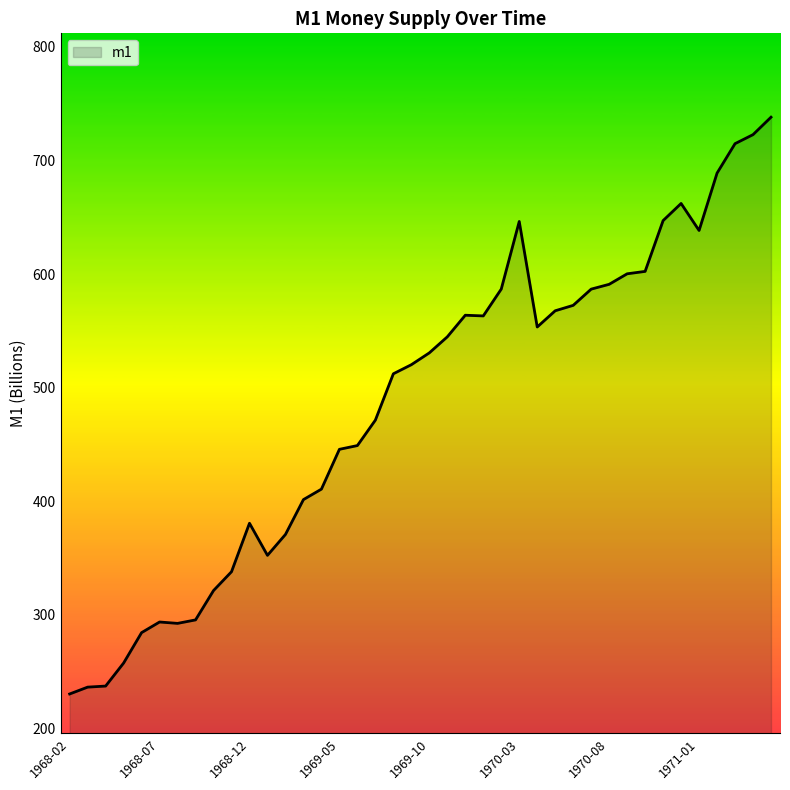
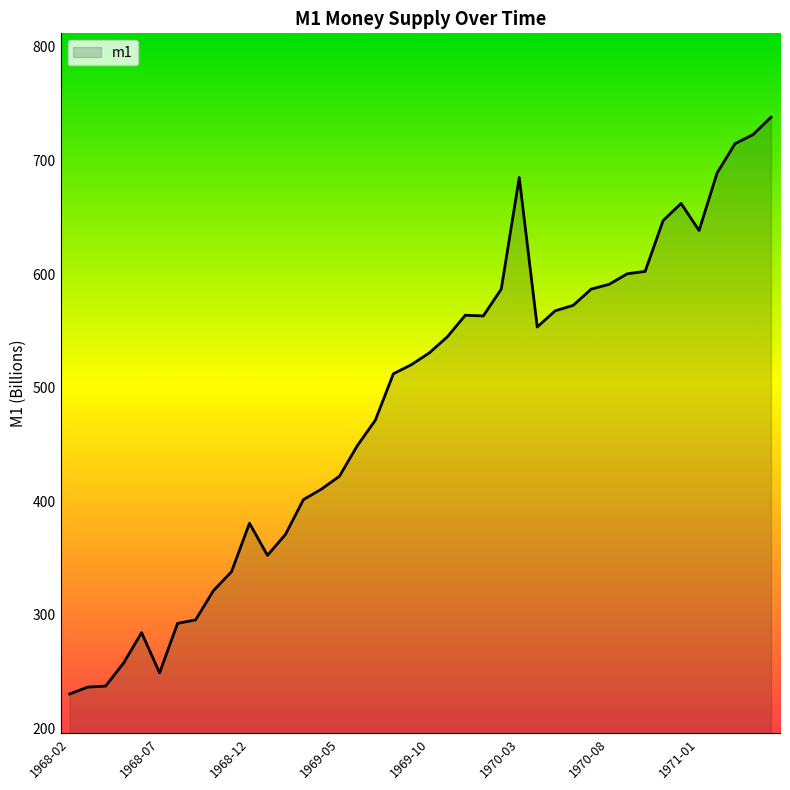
  {
    "1968-02": 230,
-   "1968-07": 294,
+   "1968-07": 249,
    "1968-12": 381,
-   "1969-05": 446,
+   "1969-05": 422,
    "1969-10": 531,
-   "1970-03": 646,
+   "1970-03": 685,
    "1970-08": 591,
    "1971-01": 638
  }
